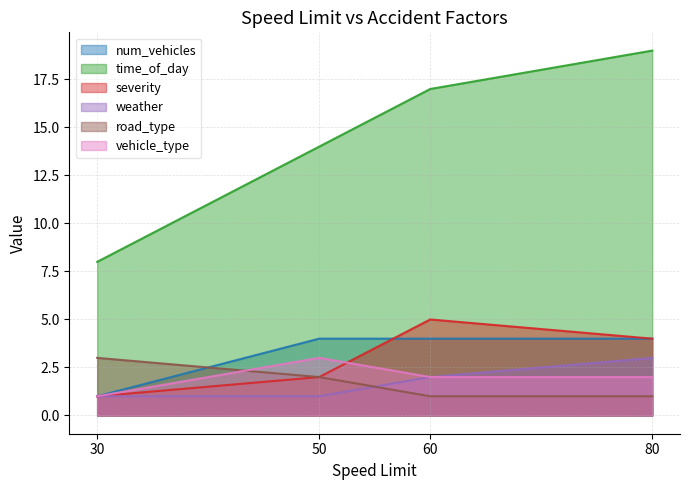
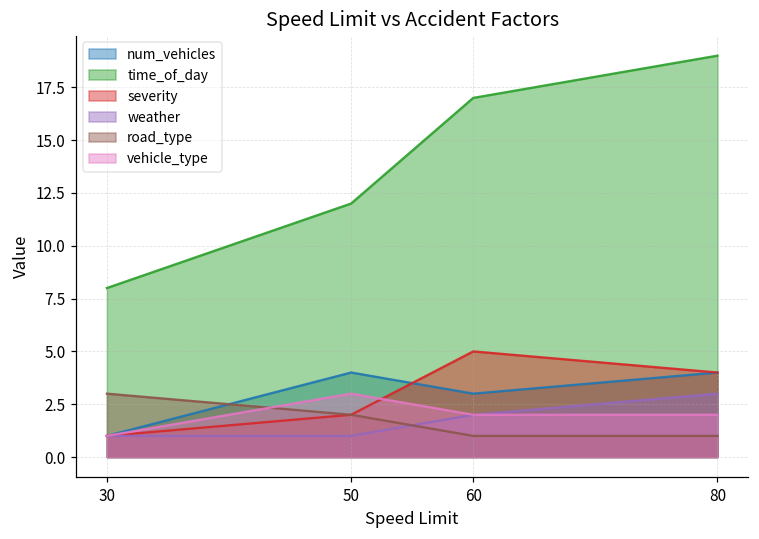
  {
    "num_vehicles": {
      "50": 4,
-     "60": 4
+     "60": 3
    },
    "time_of_day": {
      "30": 8,
-     "50": 14,
+     "50": 12,
      "60": 17,
      "80": 19
    },
    "severity": {
      "60": 5
    },
    "road_type": {
      "30": 3,
      "60": 1,
      "80": 1
    }
  }
